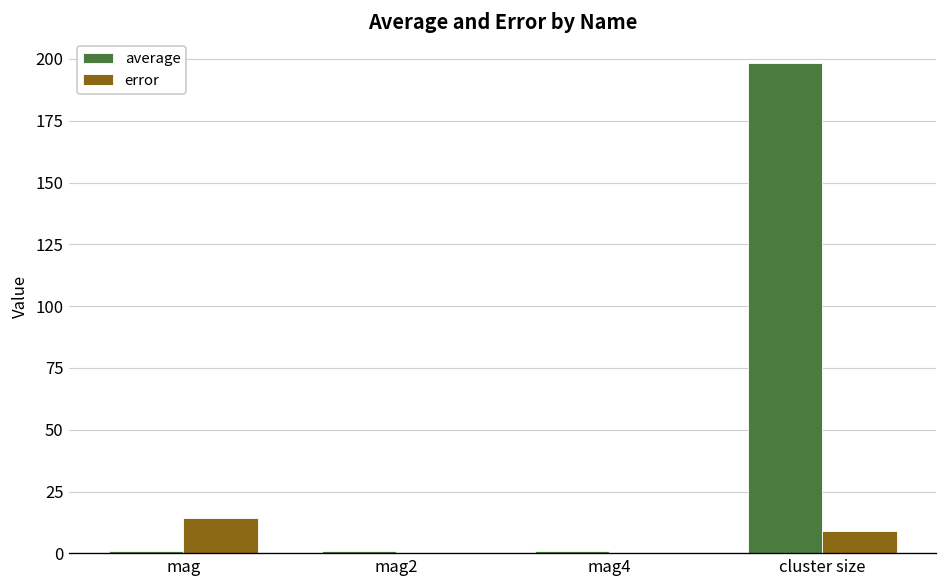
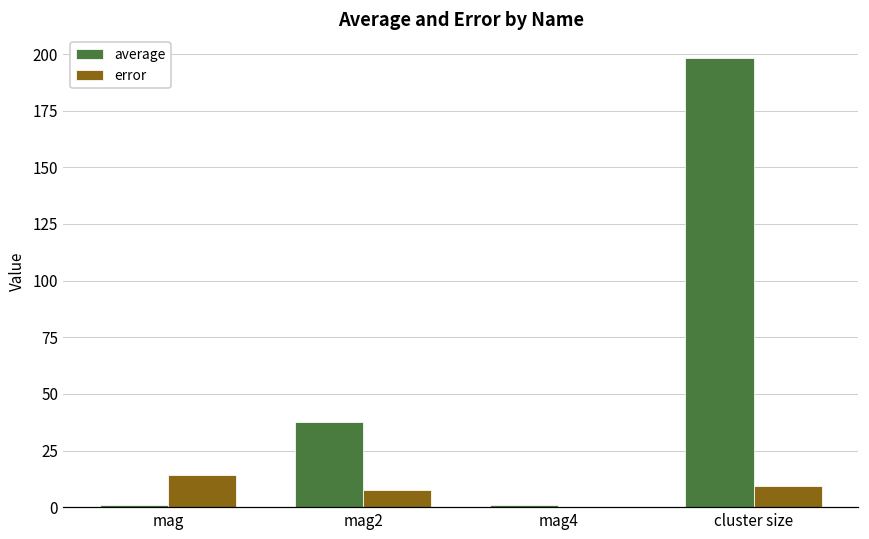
  {
    "average": {
-     "mag2": 1,
+     "mag2": 37,
      "cluster size": 198
    },
    "error": {
      "mag": 14,
-     "mag2": 0,
+     "mag2": 8,
      "cluster size": 9
    }
  }
